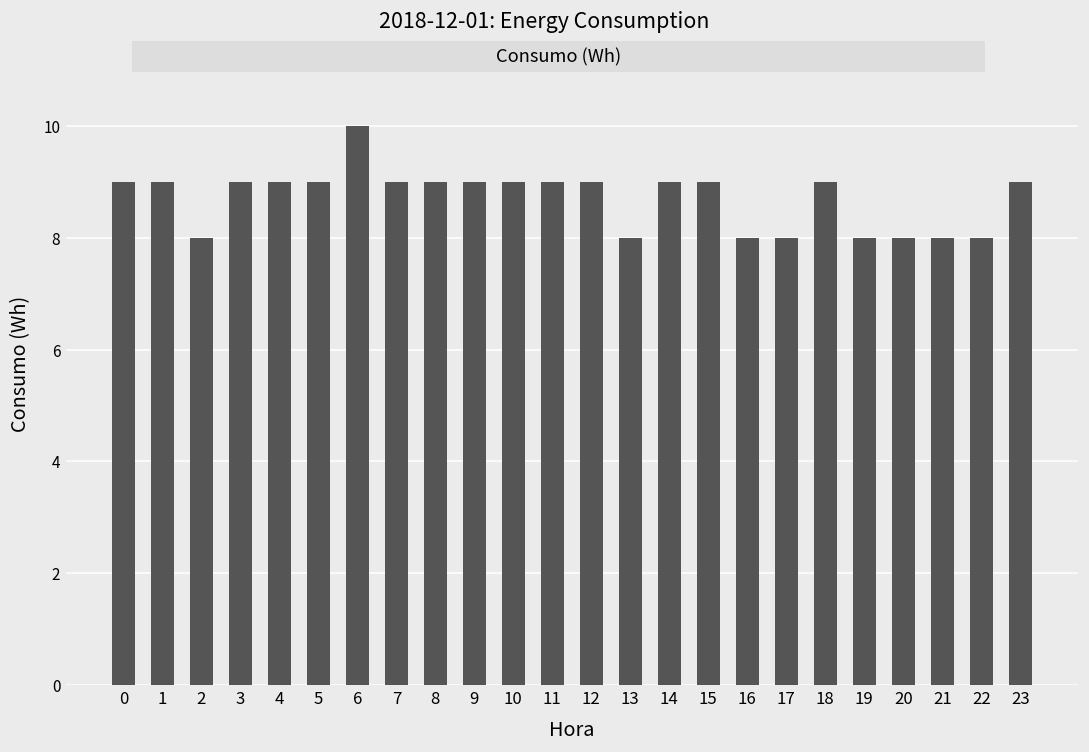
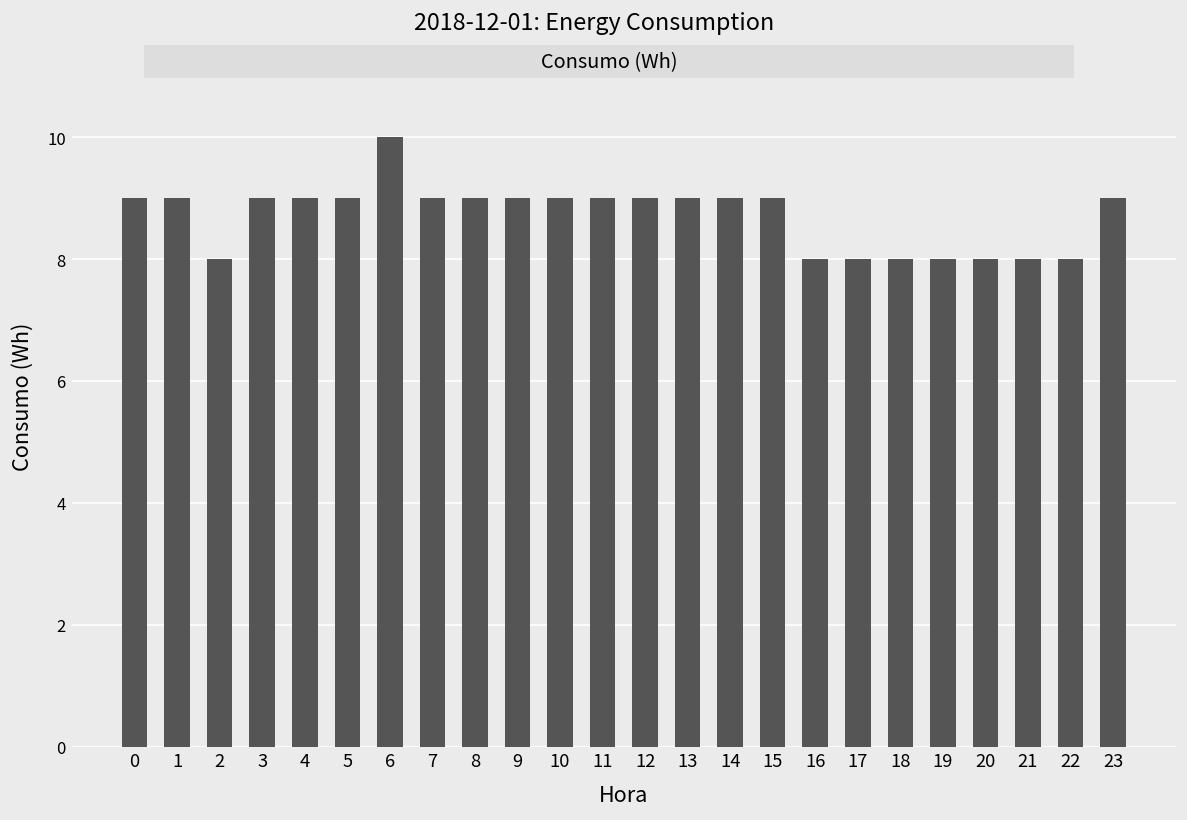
  {
    "0": 9,
    "1": 9,
    "2": 8,
    "3": 9,
    "4": 9,
    "5": 9,
    "6": 10,
    "7": 9,
    "8": 9,
    "9": 9,
    "10": 9,
    "11": 9,
    "12": 9,
-   "13": 8,
+   "13": 9,
    "14": 9,
    "15": 9,
    "16": 8,
    "17": 8,
-   "18": 9,
+   "18": 8,
    "19": 8,
    "20": 8,
    "21": 8,
    "22": 8,
    "23": 9
  }
